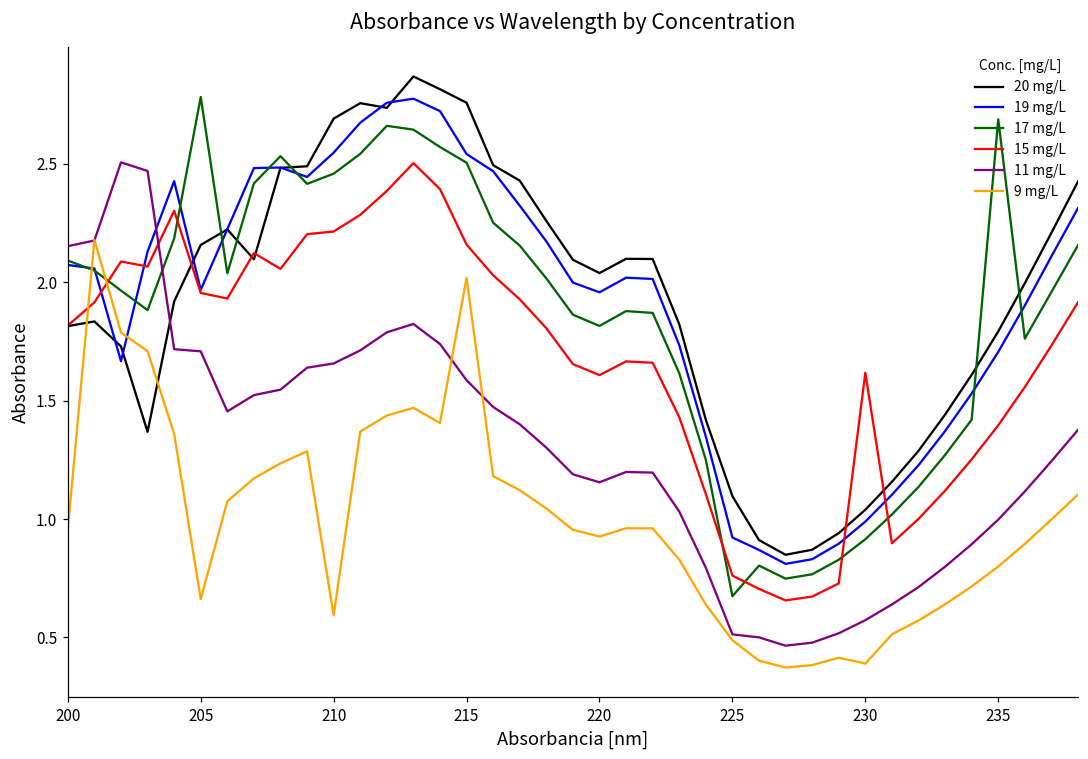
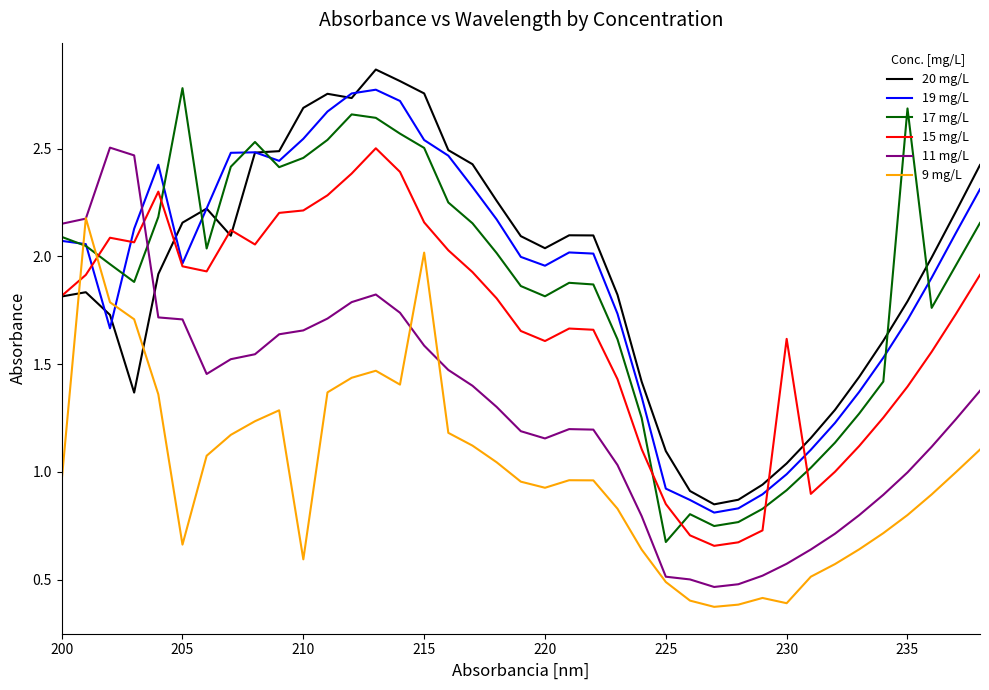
  {
    "20 mg/L": {
      "205": 2.16,
      "210": 2.69,
      "215": 2.76,
      "220": 2.04,
      "225": 1.10,
      "230": 1.04,
      "235": 1.79
    },
    "19 mg/L": {
      "200": 2.07,
      "205": 1.97,
      "210": 2.55,
      "215": 2.54,
      "220": 1.96,
      "225": 0.92,
      "230": 0.99,
      "235": 1.71
    },
    "17 mg/L": {
      "200": 2.09,
      "205": 2.78,
      "210": 2.46,
      "215": 2.50,
      "220": 1.82,
      "225": 0.67,
      "230": 0.91,
      "235": 2.69
    },
    "15 mg/L": {
      "205": 1.95,
      "210": 2.21,
      "215": 2.16,
      "220": 1.61,
-     "225": 0.76,
+     "225": 0.85,
      "230": 1.62,
      "235": 1.40
    },
    "11 mg/L": {
      "200": 2.15,
      "205": 1.71,
      "210": 1.66,
      "215": 1.59,
      "220": 1.16,
      "225": 0.51,
      "230": 0.57,
      "235": 1.00
    },
    "9 mg/L": {
      "200": 0.96,
      "205": 0.66,
      "210": 0.59,
      "215": 2.02,
      "220": 0.93,
      "225": 0.49,
      "230": 0.39,
      "235": 0.80
    }
  }
